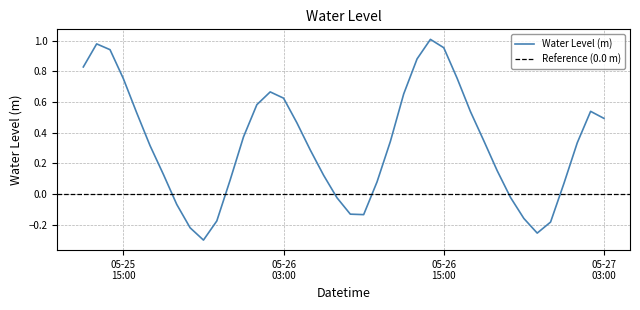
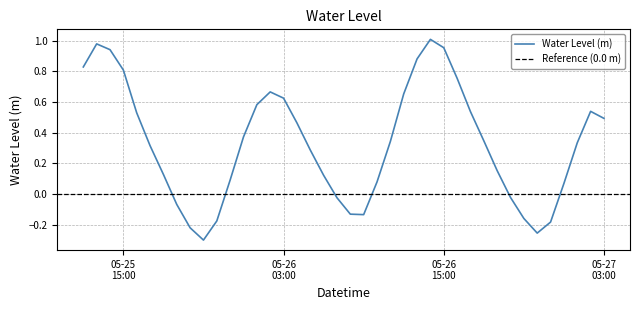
  {
-   "05-25 15:00": 0.75,
+   "05-25 15:00": 0.81,
    "05-26 03:00": 0.62,
    "05-26 15:00": 0.95,
    "05-27 03:00": 0.49
  }
